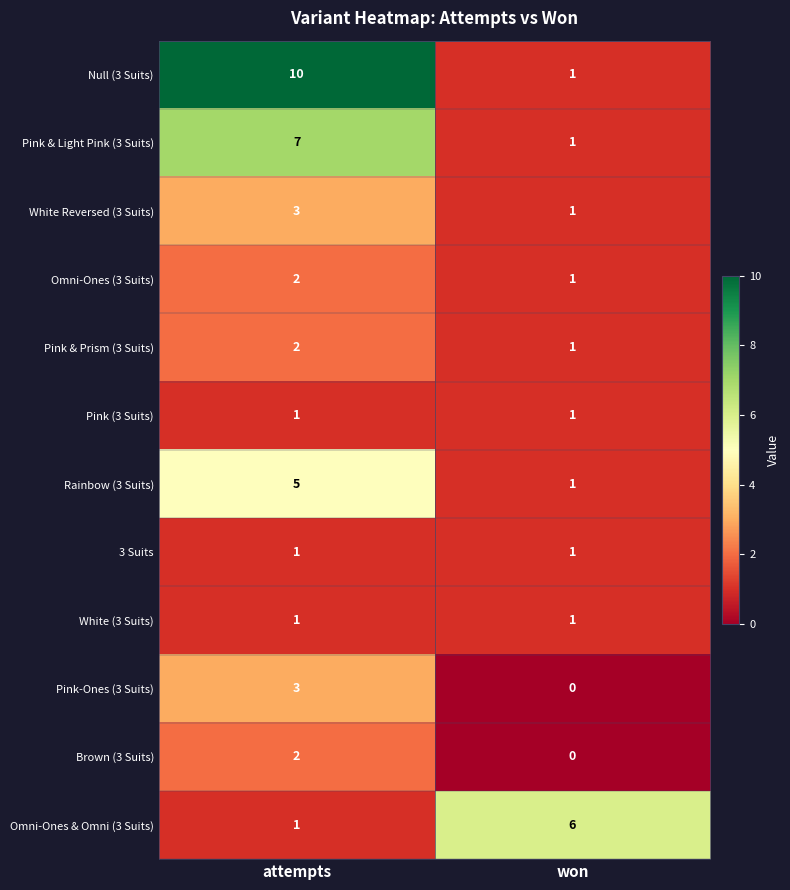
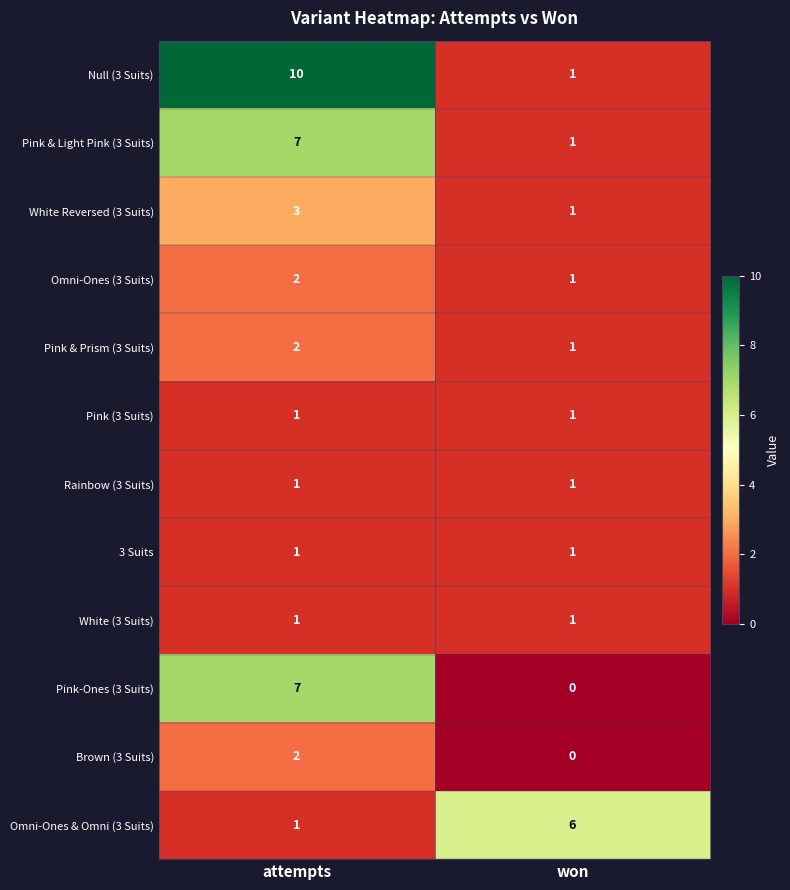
  {
    "Null (3 Suits)": {
      "attempts": 10,
      "won": 1
    },
    "Pink & Light Pink (3 Suits)": {
      "attempts": 7,
      "won": 1
    },
    "White Reversed (3 Suits)": {
      "attempts": 3,
      "won": 1
    },
    "Omni-Ones (3 Suits)": {
      "attempts": 2,
      "won": 1
    },
    "Pink & Prism (3 Suits)": {
      "attempts": 2,
      "won": 1
    },
    "Pink (3 Suits)": {
      "attempts": 1,
      "won": 1
    },
    "Rainbow (3 Suits)": {
-     "attempts": 5,
+     "attempts": 1,
      "won": 1
    },
    "3 Suits": {
      "attempts": 1,
      "won": 1
    },
    "White (3 Suits)": {
      "attempts": 1,
      "won": 1
    },
    "Pink-Ones (3 Suits)": {
-     "attempts": 3,
+     "attempts": 7,
      "won": 0
    },
    "Brown (3 Suits)": {
      "attempts": 2,
      "won": 0
    },
    "Omni-Ones & Omni (3 Suits)": {
      "attempts": 1,
      "won": 6
    }
  }
